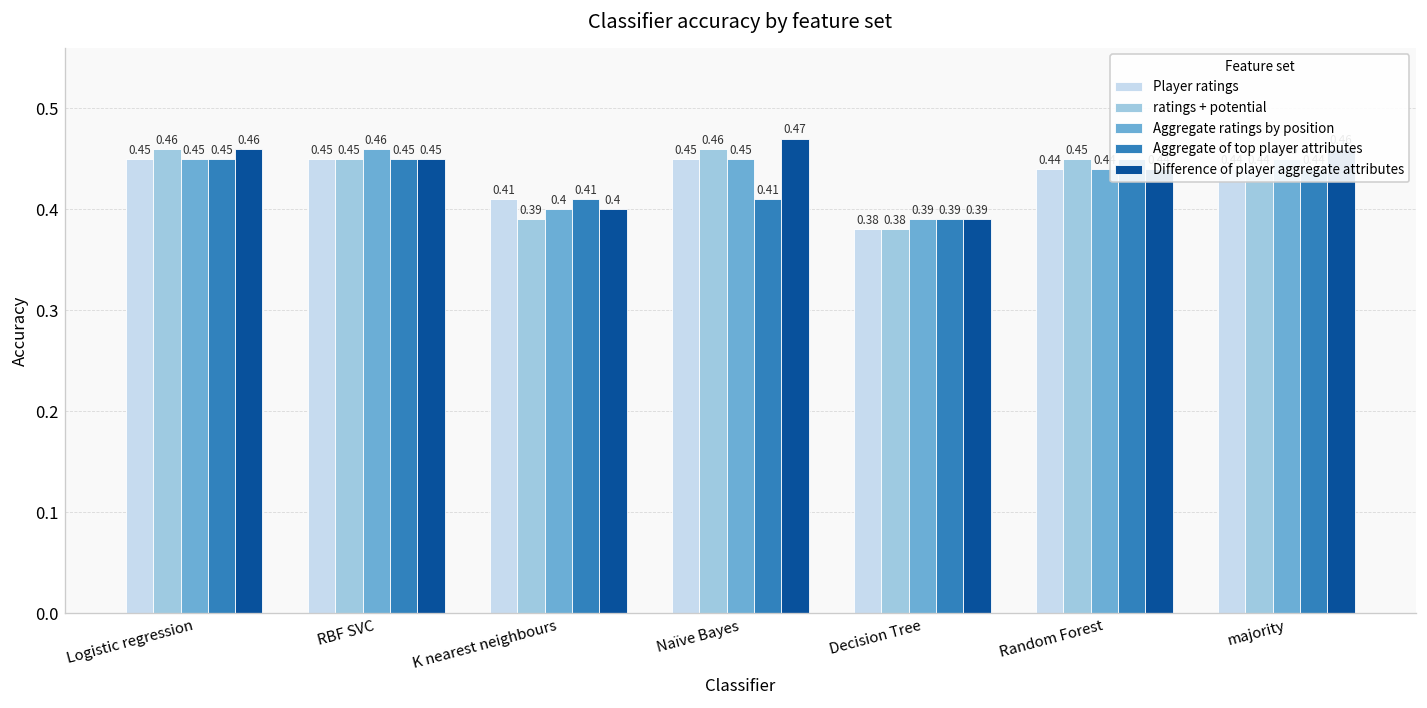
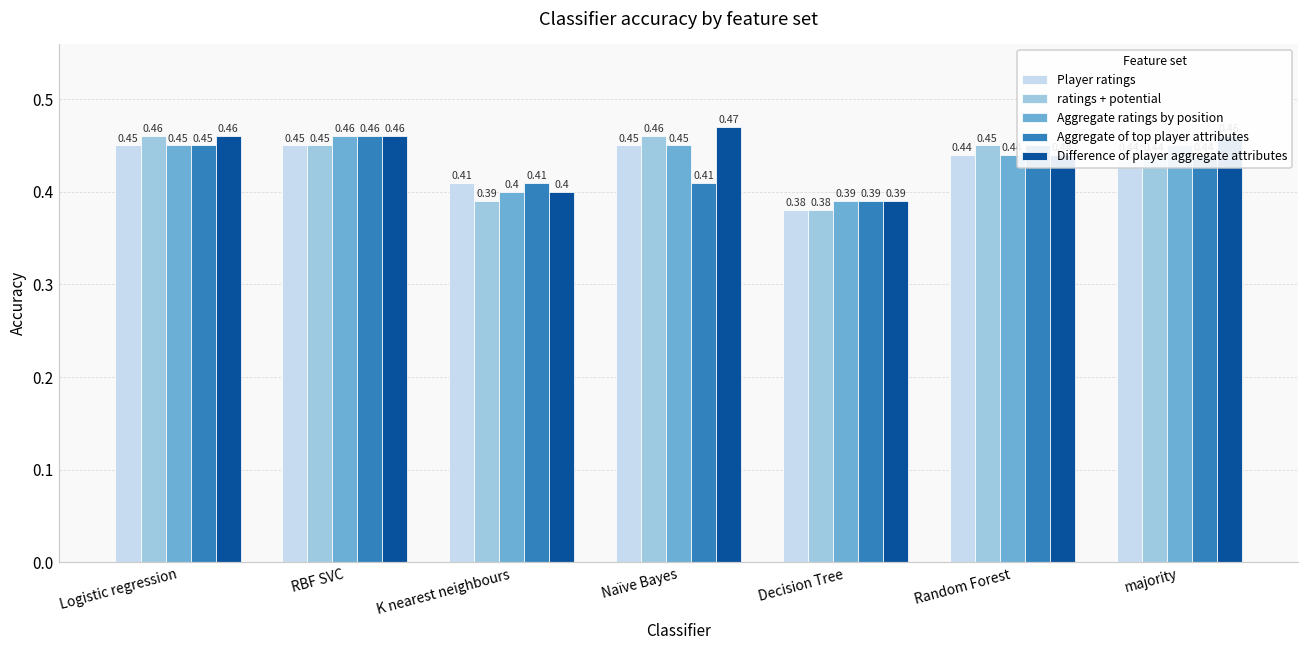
  {
    "Aggregate of top player attributes": {
      "Logistic regression": 0.45,
-     "RBF SVC": 0.45,
+     "RBF SVC": 0.46,
      "K nearest neighbours": 0.41,
      "Naïve Bayes": 0.41,
      "Decision Tree": 0.39
    },
    "Difference of player aggregate attributes": {
      "Logistic regression": 0.46,
-     "RBF SVC": 0.45,
+     "RBF SVC": 0.46,
      "K nearest neighbours": 0.4,
      "Naïve Bayes": 0.47,
      "Decision Tree": 0.39
    }
  }
